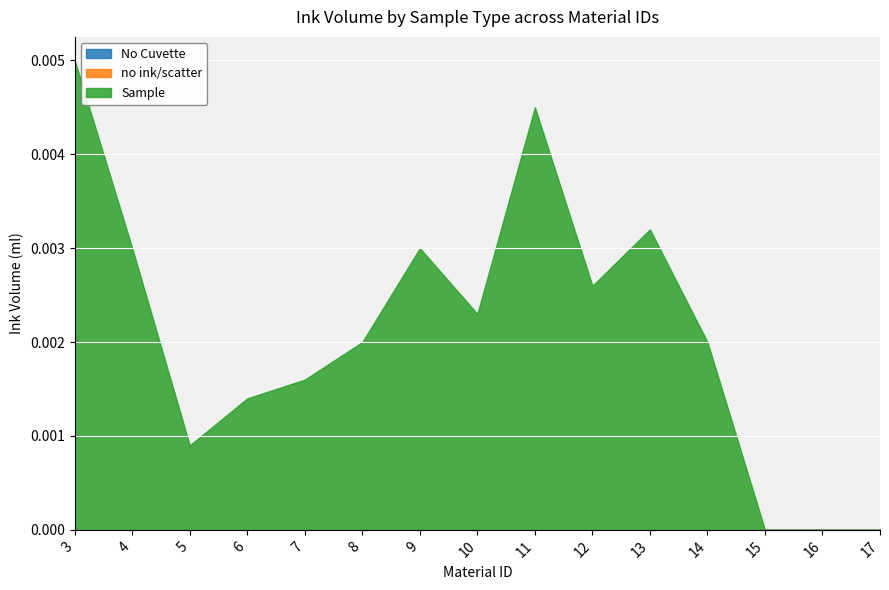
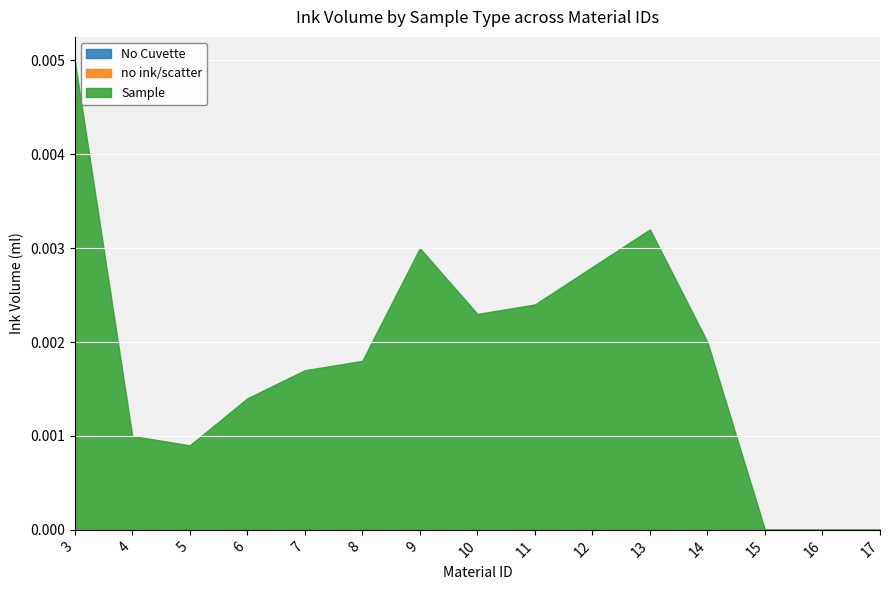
  {
    "no ink/scatter": {
      "3": 0.0000,
      "4": 0.0000,
      "5": 0.0000,
      "6": 0.0000,
      "7": 0.0000,
      "8": 0.0000,
      "9": 0.0000,
      "10": 0.0000,
      "11": 0.0000,
      "12": 0.0000,
      "13": 0.0000,
      "14": 0.0000
    },
    "Sample": {
      "3": 0.0050,
-     "4": 0.003,
+     "4": 0.001,
      "5": 0.0009,
      "6": 0.0014,
-     "7": 0.0016,
-     "8": 0.0020,
+     "7": 0.0017,
+     "8": 0.0018,
      "9": 0.0030,
      "10": 0.0023,
-     "11": 0.0045,
-     "12": 0.0026,
+     "11": 0.0024,
+     "12": 0.0028,
      "13": 0.0032,
      "14": 0.0020
    }
  }
